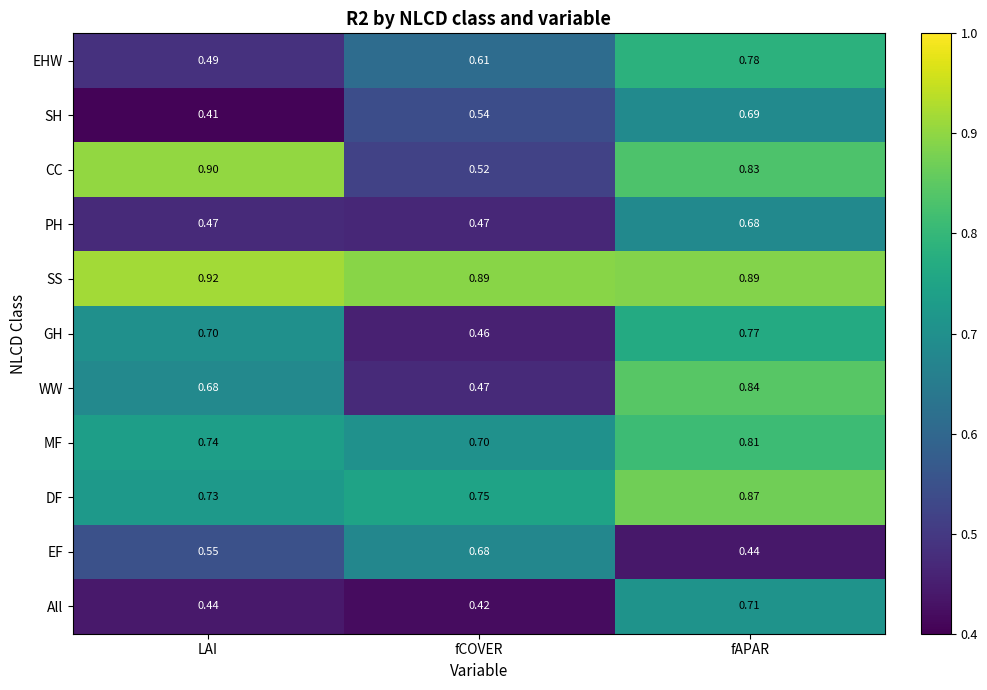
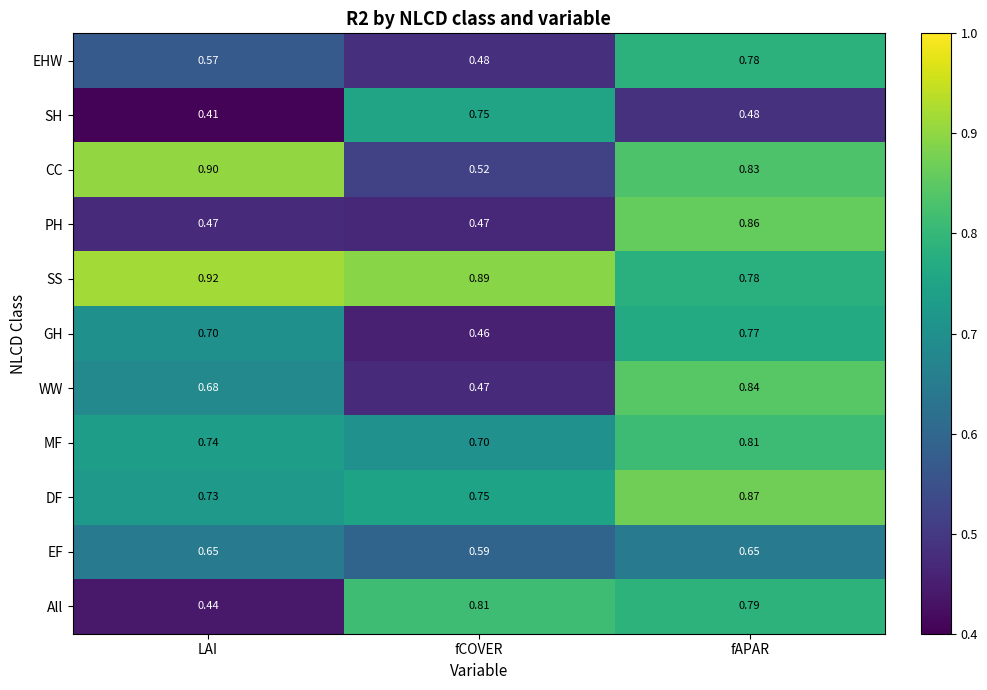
  {
    "EHW": {
-     "LAI": 0.49,
-     "fCOVER": 0.61,
+     "LAI": 0.57,
+     "fCOVER": 0.48,
      "fAPAR": 0.78
    },
    "SH": {
      "LAI": 0.41,
-     "fCOVER": 0.54,
-     "fAPAR": 0.69
+     "fCOVER": 0.75,
+     "fAPAR": 0.48
    },
    "CC": {
      "LAI": 0.90,
      "fCOVER": 0.52,
      "fAPAR": 0.83
    },
    "PH": {
      "LAI": 0.47,
      "fCOVER": 0.47,
-     "fAPAR": 0.68
+     "fAPAR": 0.86
    },
    "SS": {
      "LAI": 0.92,
      "fCOVER": 0.89,
-     "fAPAR": 0.89
+     "fAPAR": 0.78
    },
    "GH": {
      "LAI": 0.70,
      "fCOVER": 0.46,
      "fAPAR": 0.77
    },
    "WW": {
      "LAI": 0.68,
      "fCOVER": 0.47,
      "fAPAR": 0.84
    },
    "MF": {
      "LAI": 0.74,
      "fCOVER": 0.70,
      "fAPAR": 0.81
    },
    "DF": {
      "LAI": 0.73,
      "fCOVER": 0.75,
      "fAPAR": 0.87
    },
    "EF": {
-     "LAI": 0.55,
-     "fCOVER": 0.68,
-     "fAPAR": 0.44
+     "LAI": 0.65,
+     "fCOVER": 0.59,
+     "fAPAR": 0.65
    },
    "All": {
      "LAI": 0.44,
-     "fCOVER": 0.42,
-     "fAPAR": 0.71
+     "fCOVER": 0.81,
+     "fAPAR": 0.79
    }
  }
